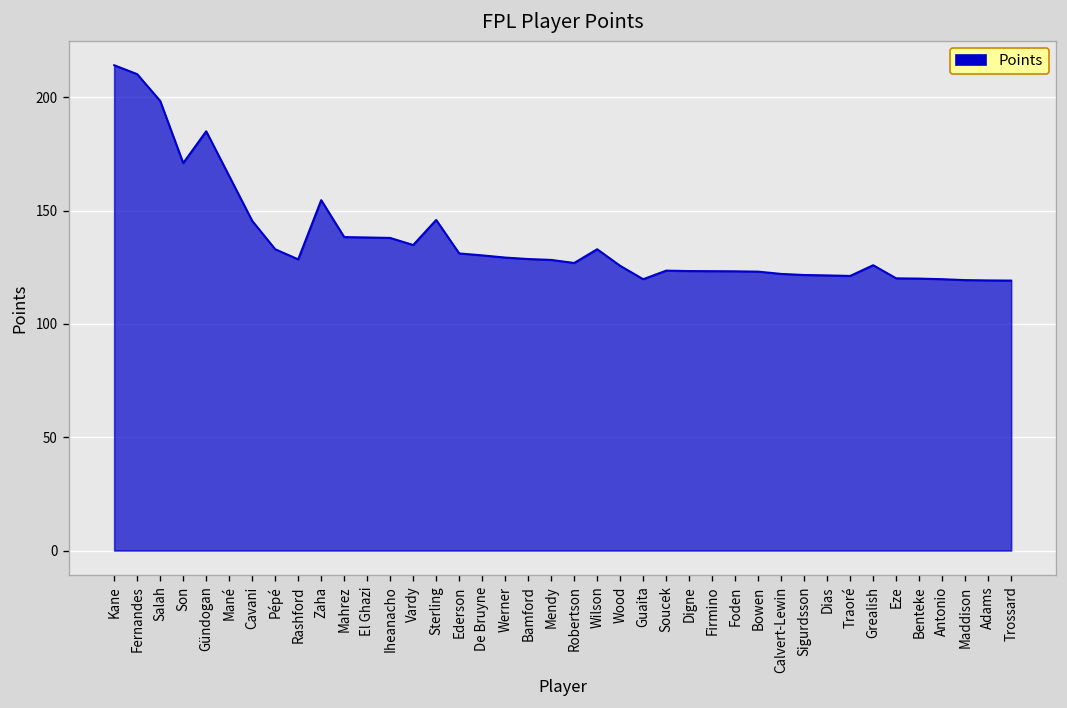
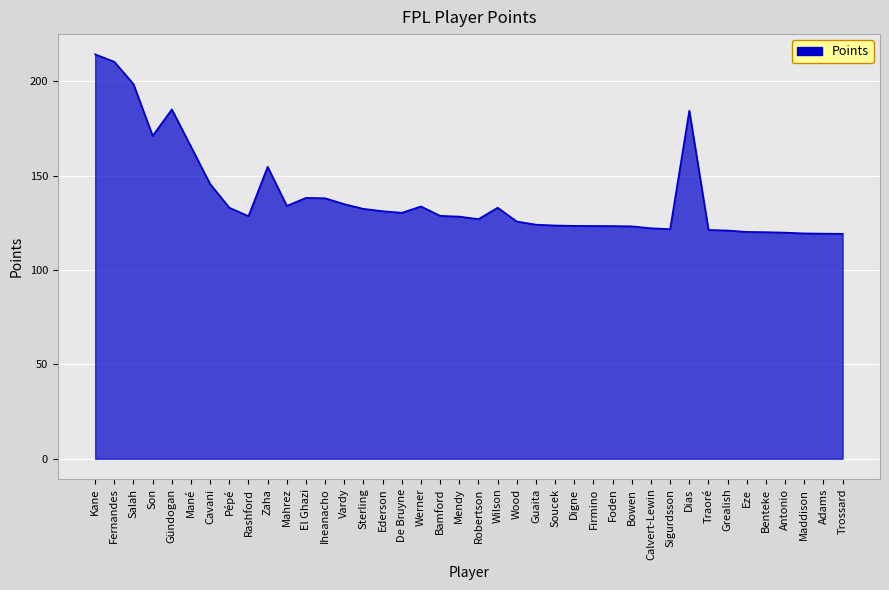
  {
    "Kane": 214,
    "Fernandes": 210,
    "Salah": 198,
    "Son": 171,
    "Gündogan": 185,
    "Mané": 165,
    "Cavani": 146,
    "Pépé": 133,
    "Rashford": 129,
    "Zaha": 155,
-   "Mahrez": 138,
+   "Mahrez": 134,
    "El Ghazi": 138,
    "Iheanacho": 138,
    "Vardy": 135,
-   "Sterling": 146,
+   "Sterling": 132,
    "Ederson": 131,
    "De Bruyne": 130,
-   "Werner": 129,
+   "Werner": 134,
    "Bamford": 129,
    "Mendy": 128,
    "Robertson": 127,
    "Wilson": 133,
    "Wood": 126,
-   "Guaita": 120,
+   "Guaita": 124,
    "Soucek": 124,
    "Digne": 123,
    "Firmino": 123,
    "Foden": 123,
    "Bowen": 123,
    "Calvert-Lewin": 122,
    "Sigurdsson": 122,
-   "Dias": 121,
+   "Dias": 184,
    "Traoré": 121,
-   "Grealish": 126,
+   "Grealish": 121,
    "Eze": 120,
    "Benteke": 120,
    "Antonio": 120,
    "Maddison": 119,
    "Adams": 119,
    "Trossard": 119
  }
